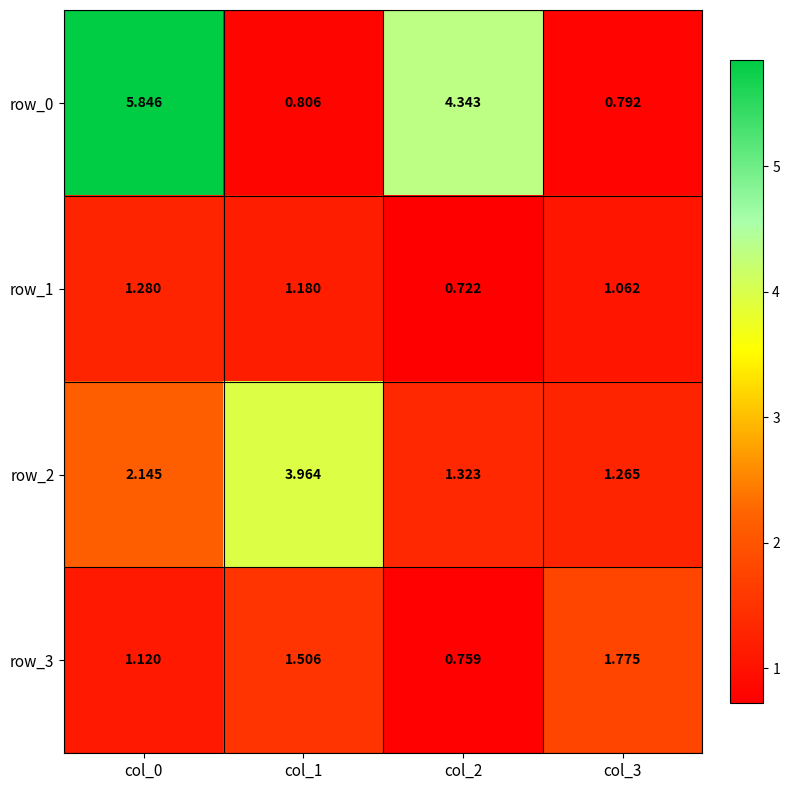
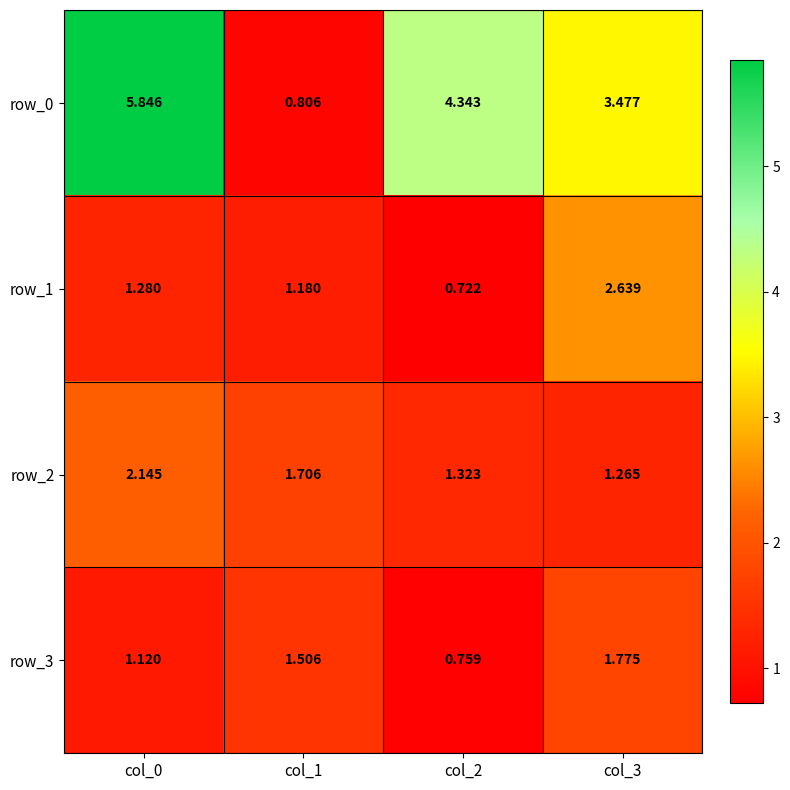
  {
    "row_0": {
      "col_0": 5.846,
      "col_1": 0.806,
      "col_2": 4.343,
-     "col_3": 0.792
+     "col_3": 3.477
    },
    "row_1": {
      "col_0": 1.280,
      "col_1": 1.180,
      "col_2": 0.722,
-     "col_3": 1.062
+     "col_3": 2.639
    },
    "row_2": {
      "col_0": 2.145,
-     "col_1": 3.964,
+     "col_1": 1.706,
      "col_2": 1.323,
      "col_3": 1.265
    },
    "row_3": {
      "col_0": 1.120,
      "col_1": 1.506,
      "col_2": 0.759,
      "col_3": 1.775
    }
  }
